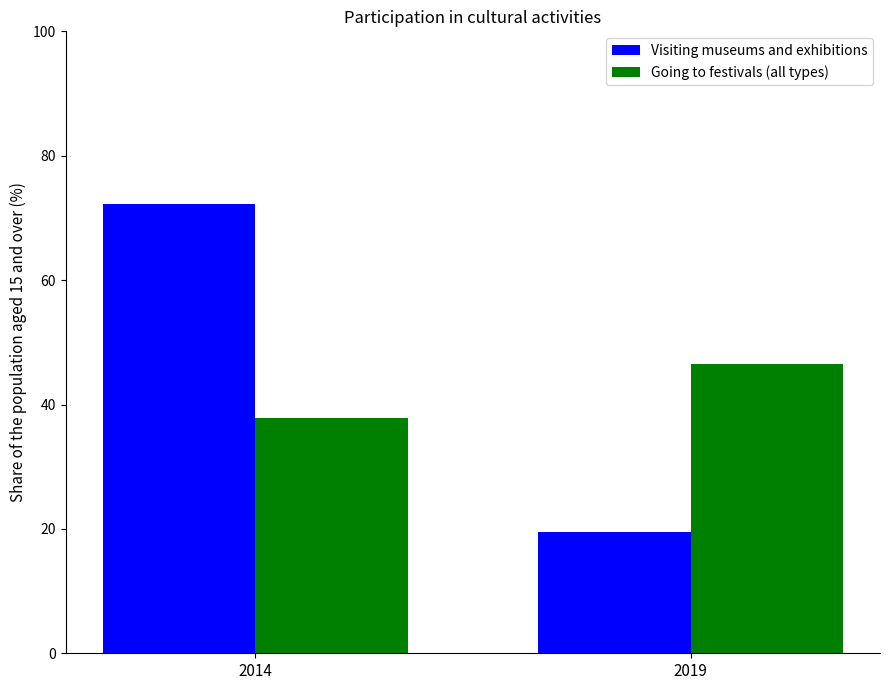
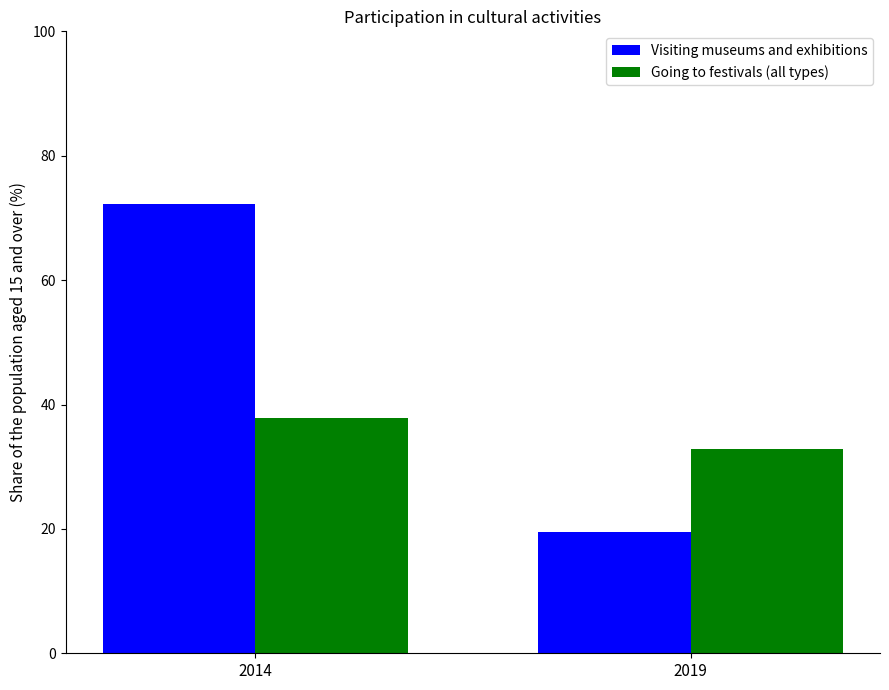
  {
    "Visiting museums and exhibitions": {
      "2014": 72,
      "2019": 20
    },
    "Going to festivals (all types)": {
      "2014": 38,
-     "2019": 47
+     "2019": 33
    }
  }
